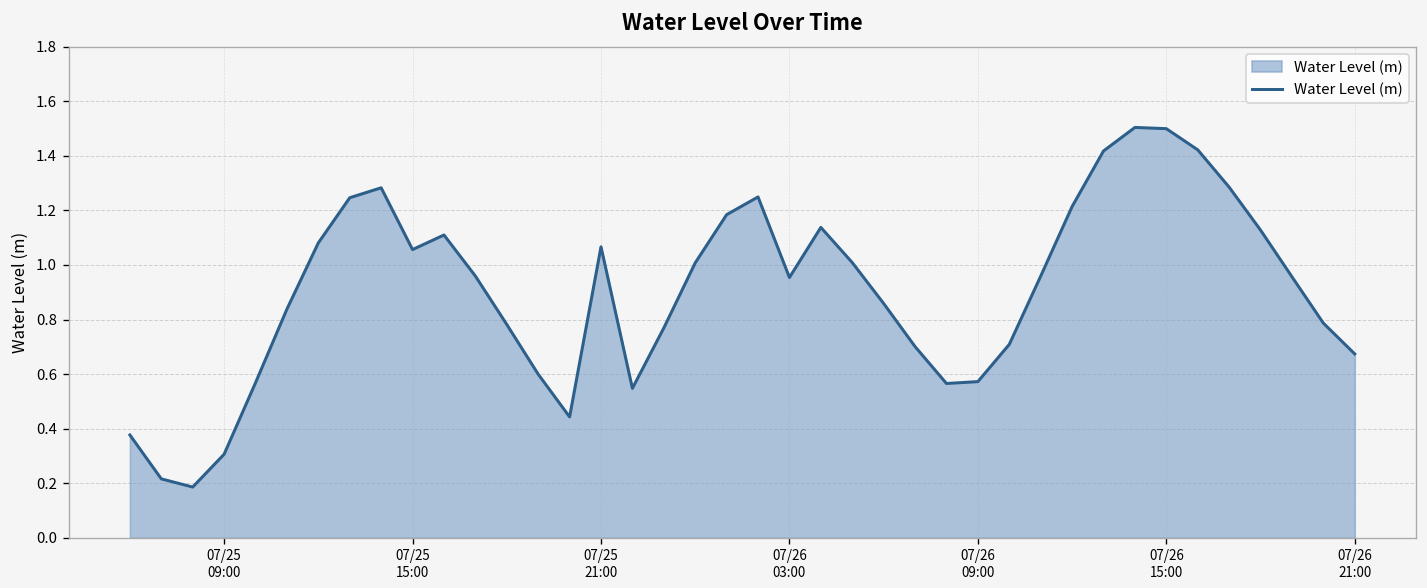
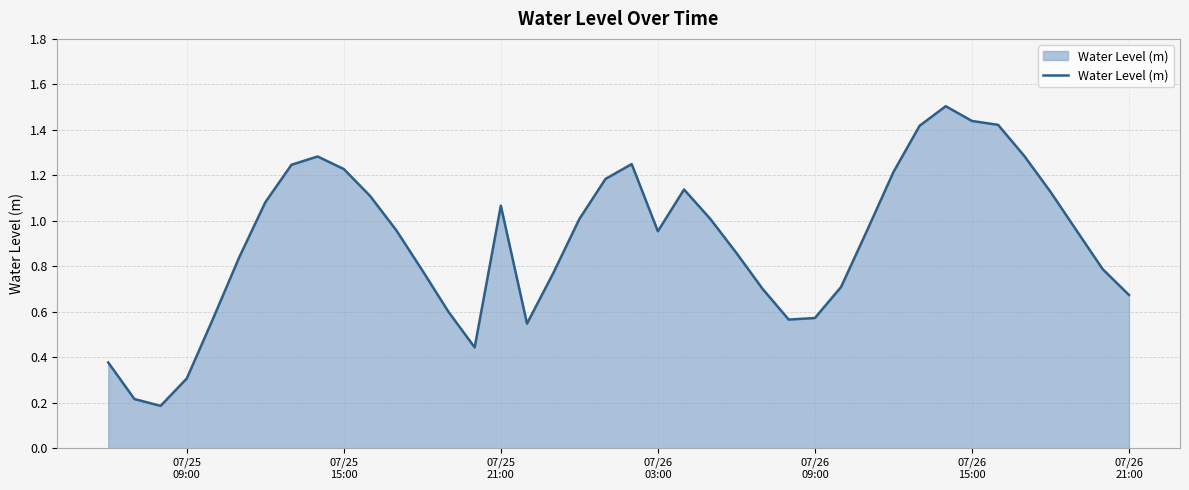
  {
    "07/25 09:00": 0.31,
-   "07/25 15:00": 1.06,
+   "07/25 15:00": 1.23,
    "07/25 21:00": 1.07,
    "07/26 03:00": 0.95,
    "07/26 09:00": 0.57,
-   "07/26 15:00": 1.50,
+   "07/26 15:00": 1.44,
    "07/26 21:00": 0.67
  }
